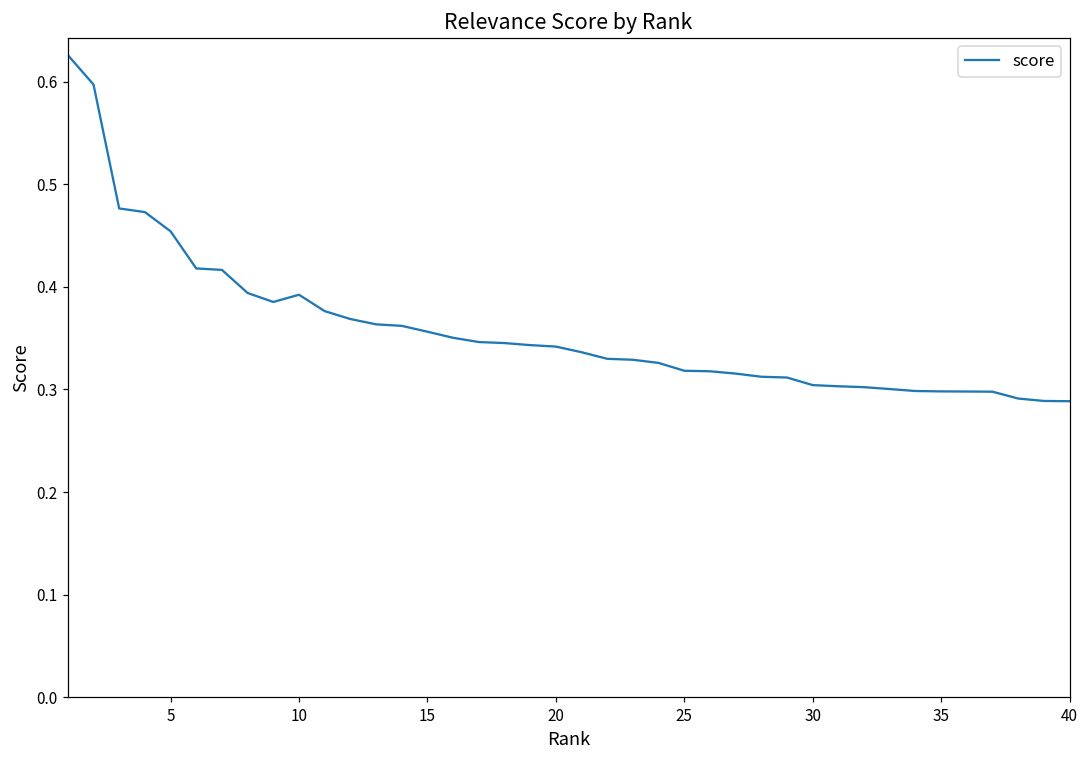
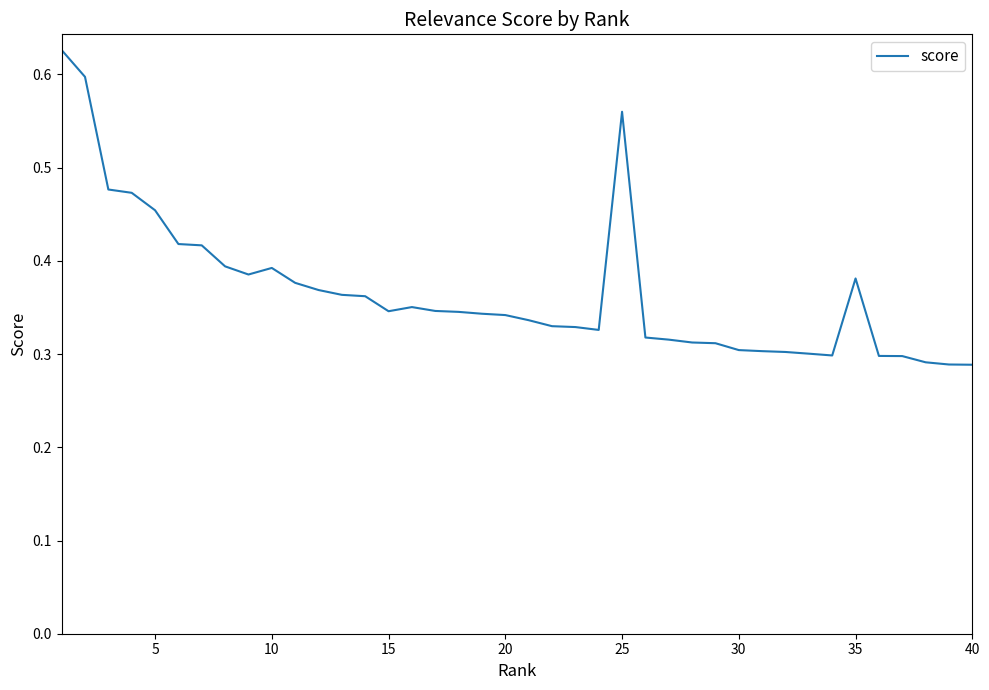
  {
    "5": 0.45,
    "10": 0.39,
-   "15": 0.36,
+   "15": 0.35,
    "20": 0.34,
-   "25": 0.32,
+   "25": 0.56,
    "30": 0.30,
-   "35": 0.30,
+   "35": 0.38,
    "40": 0.29
  }
